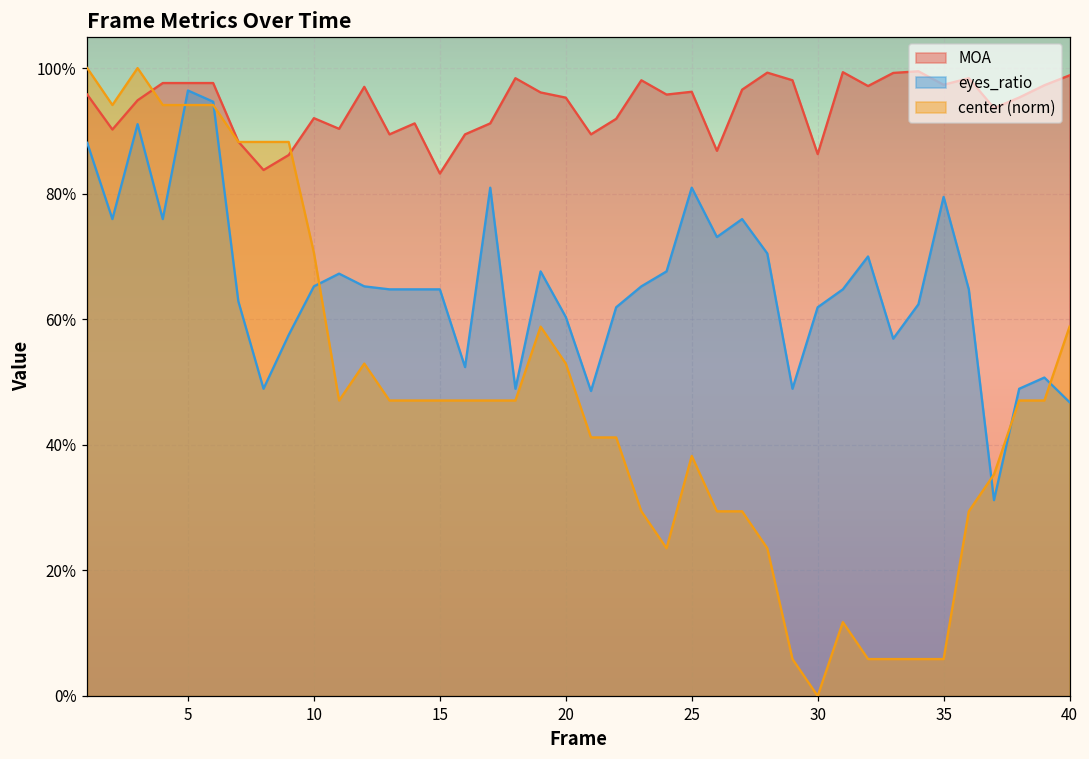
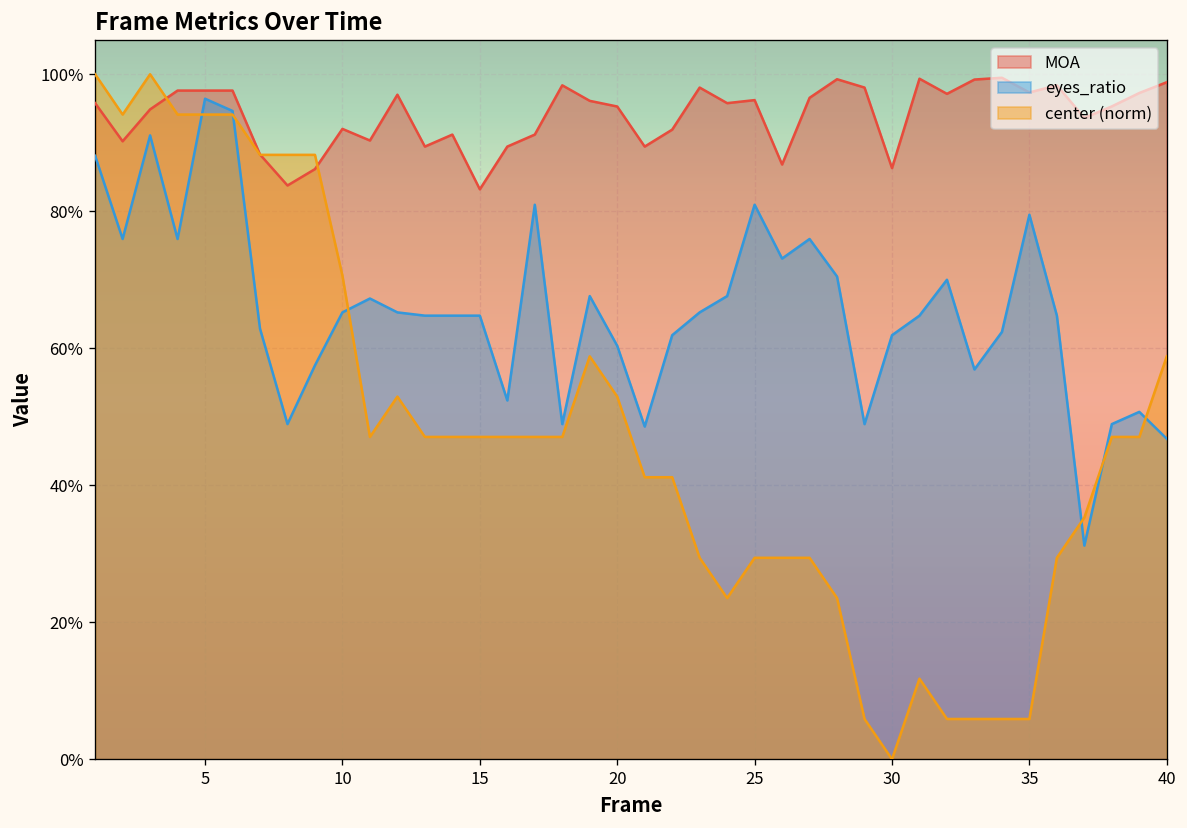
  {
    "MOA": {
      "5": "98%",
      "10": "92%",
      "15": "83%",
      "20": "95%",
      "25": "96%",
      "30": "86%",
      "40": "99%"
    },
    "eyes_ratio": {
      "5": "96%",
      "10": "65%",
      "15": "65%",
      "20": "60%",
      "25": "81%",
      "30": "62%",
      "35": "79%",
      "40": "47%"
    },
    "center (norm)": {
      "5": "94%",
      "10": "71%",
      "15": "47%",
      "20": "53%",
-     "25": "38%",
+     "25": "29%",
      "30": "0%",
      "35": "6%",
      "40": "59%"
    }
  }
